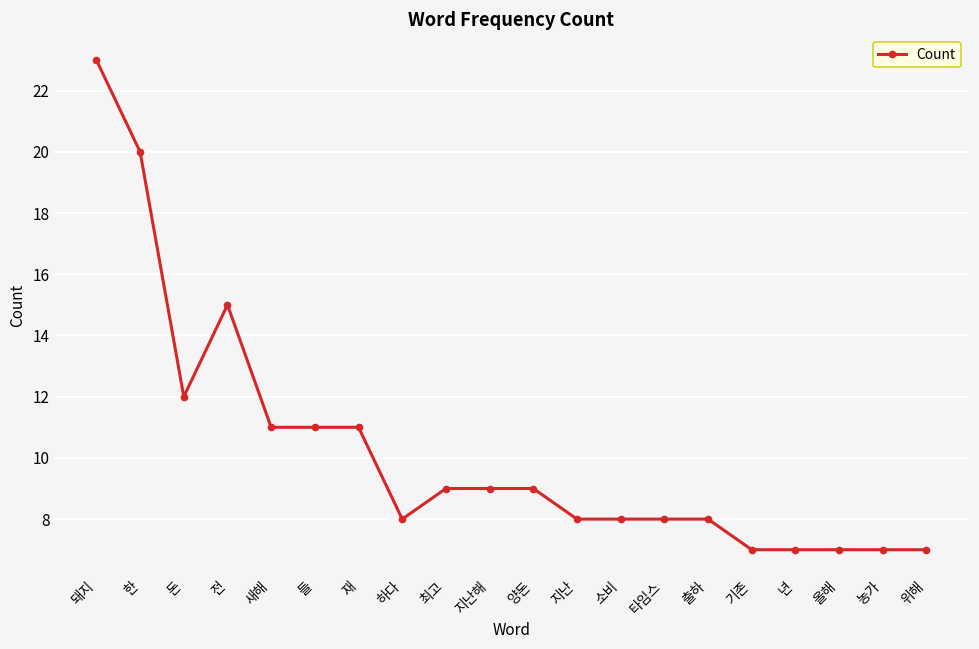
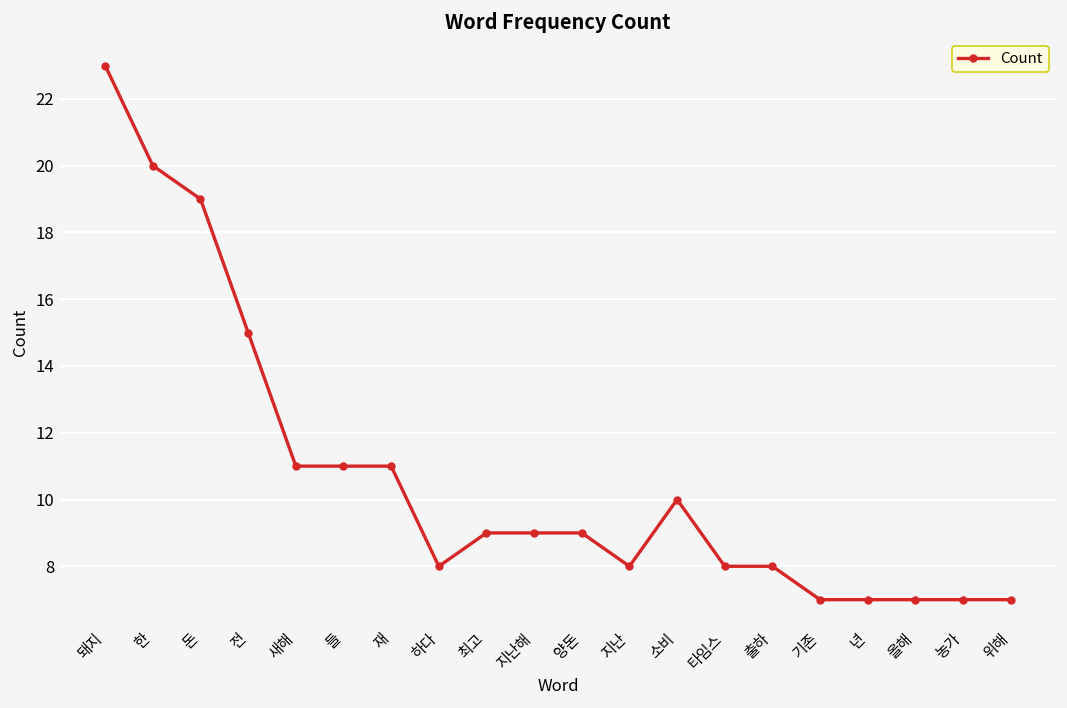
  {
    "돼지": 23,
    "한": 20,
-   "돈": 12,
+   "돈": 19,
    "전": 15,
    "새해": 11,
    "들": 11,
    "재": 11,
    "하다": 8,
    "최고": 9,
    "지난해": 9,
    "양돈": 9,
    "지난": 8,
-   "소비": 8,
+   "소비": 10,
    "타임스": 8,
    "출하": 8,
    "기존": 7,
    "년": 7,
    "올해": 7,
    "농가": 7,
    "위해": 7
  }
